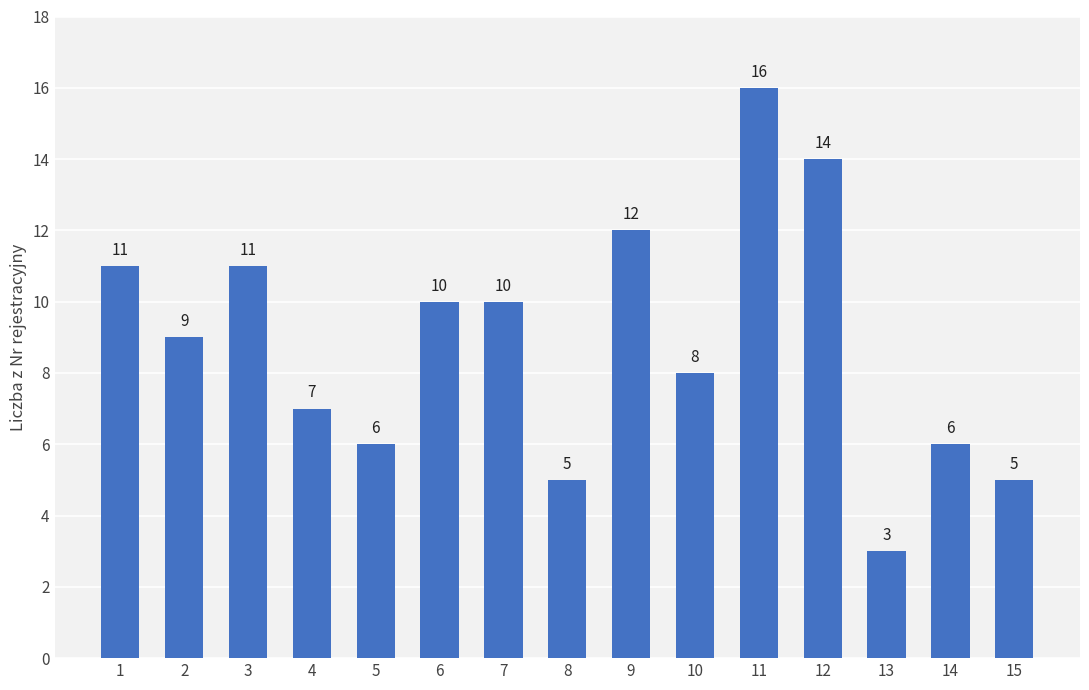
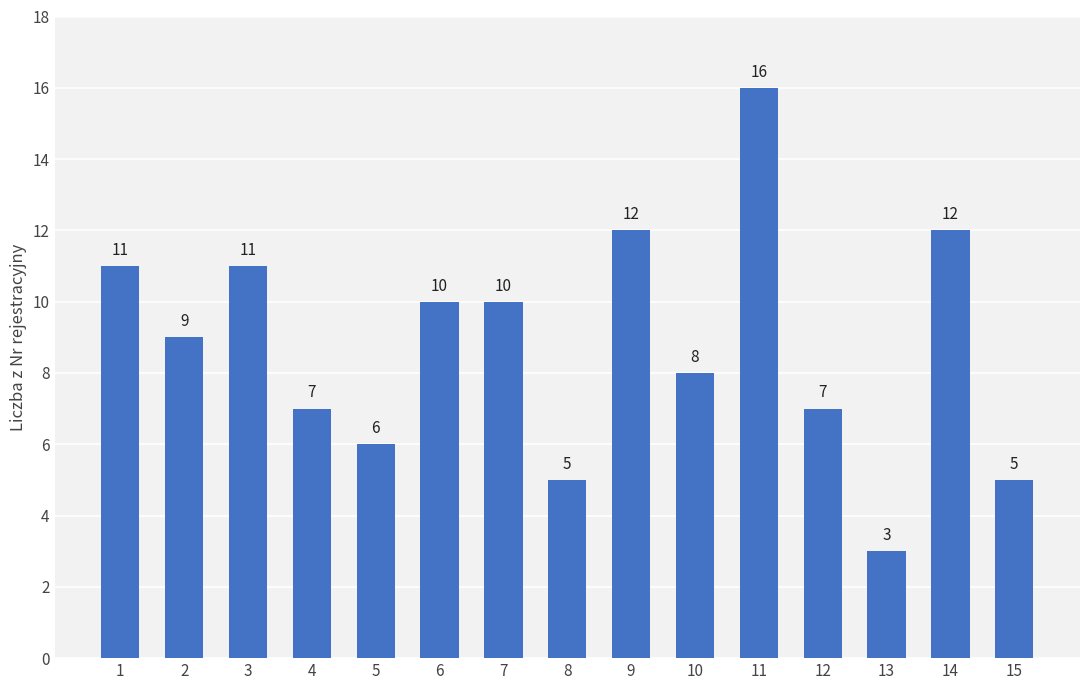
  {
    "1": 11,
    "2": 9,
    "3": 11,
    "4": 7,
    "5": 6,
    "6": 10,
    "7": 10,
    "8": 5,
    "9": 12,
    "10": 8,
    "11": 16,
-   "12": 14,
+   "12": 7,
    "13": 3,
-   "14": 6,
+   "14": 12,
    "15": 5
  }
